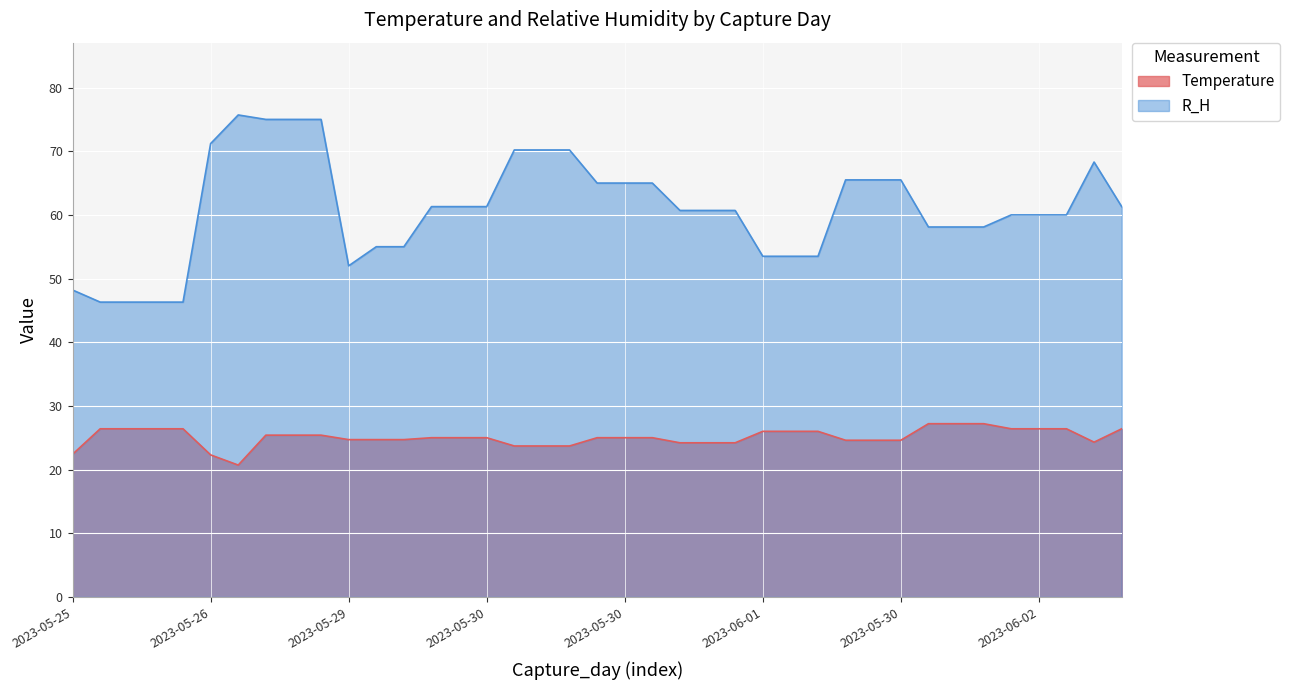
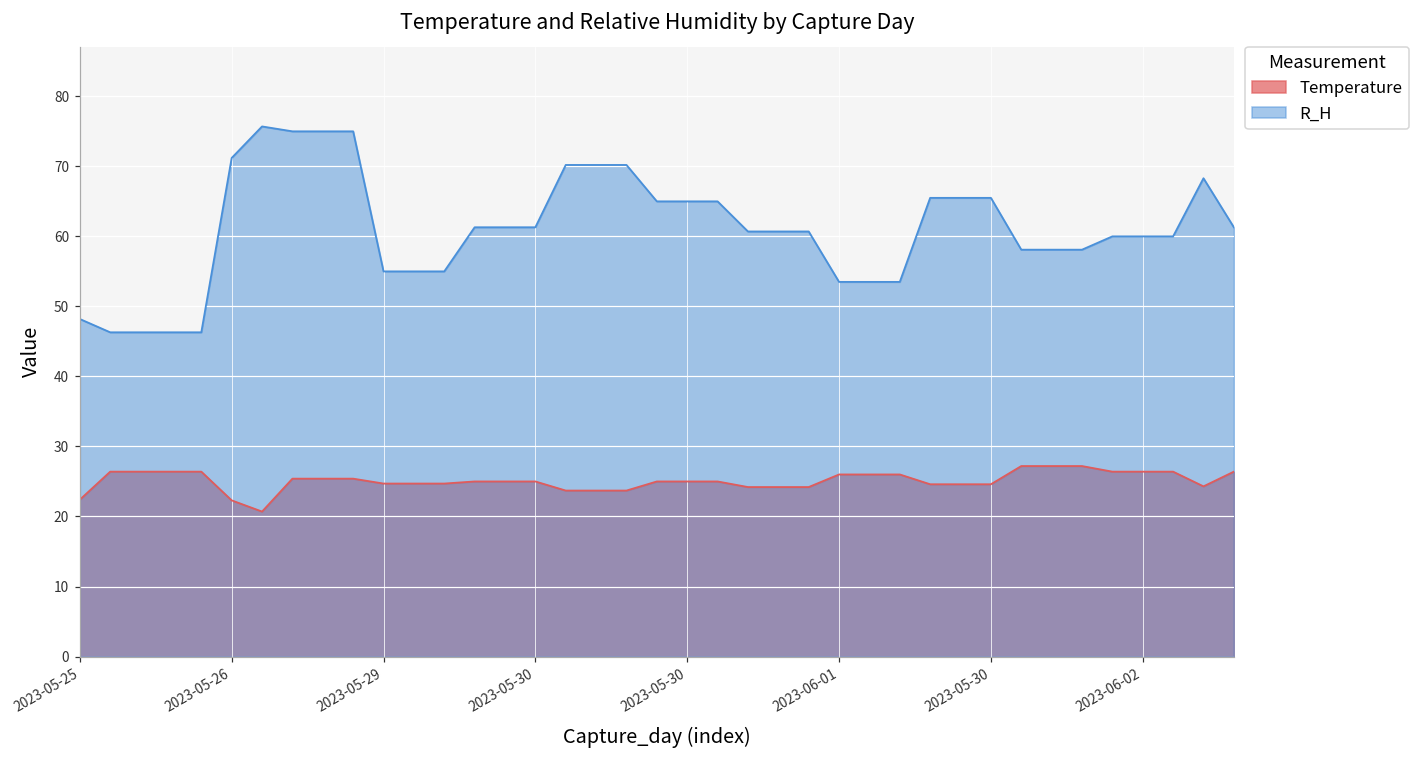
  {
    "Temperature": {
      "2023-05-25": 22,
      "2023-05-29": 25
    },
    "R_H": {
      "2023-05-25": 48,
-     "2023-05-29": 52
+     "2023-05-29": 55
    }
  }
